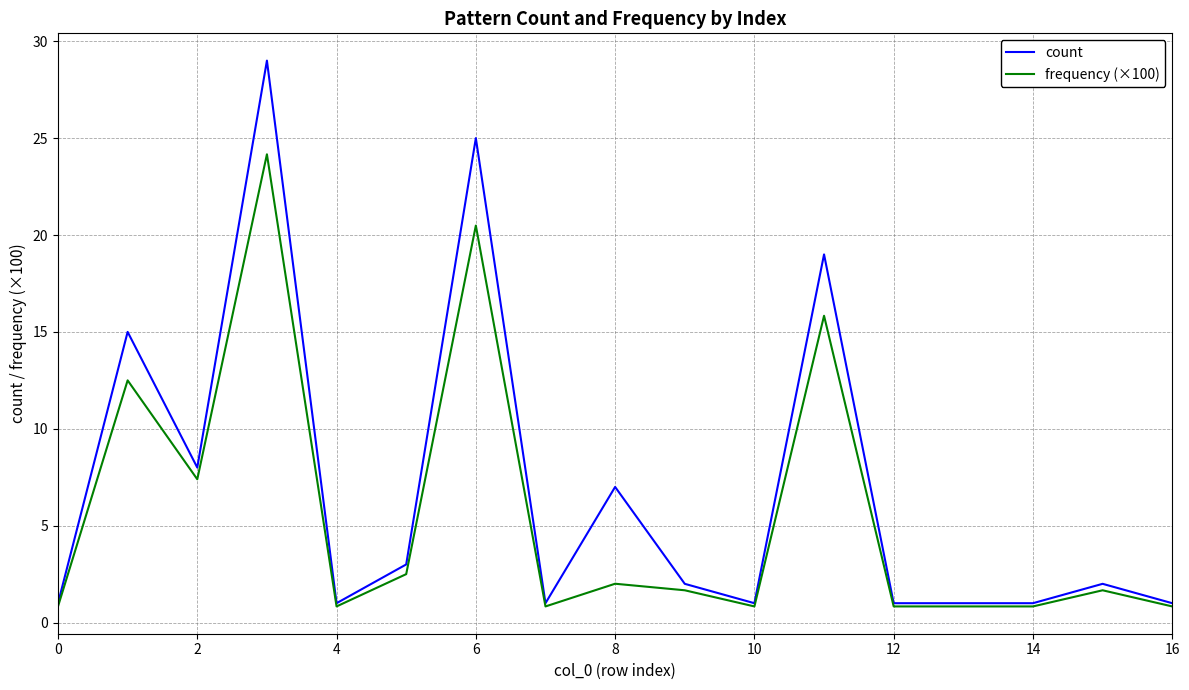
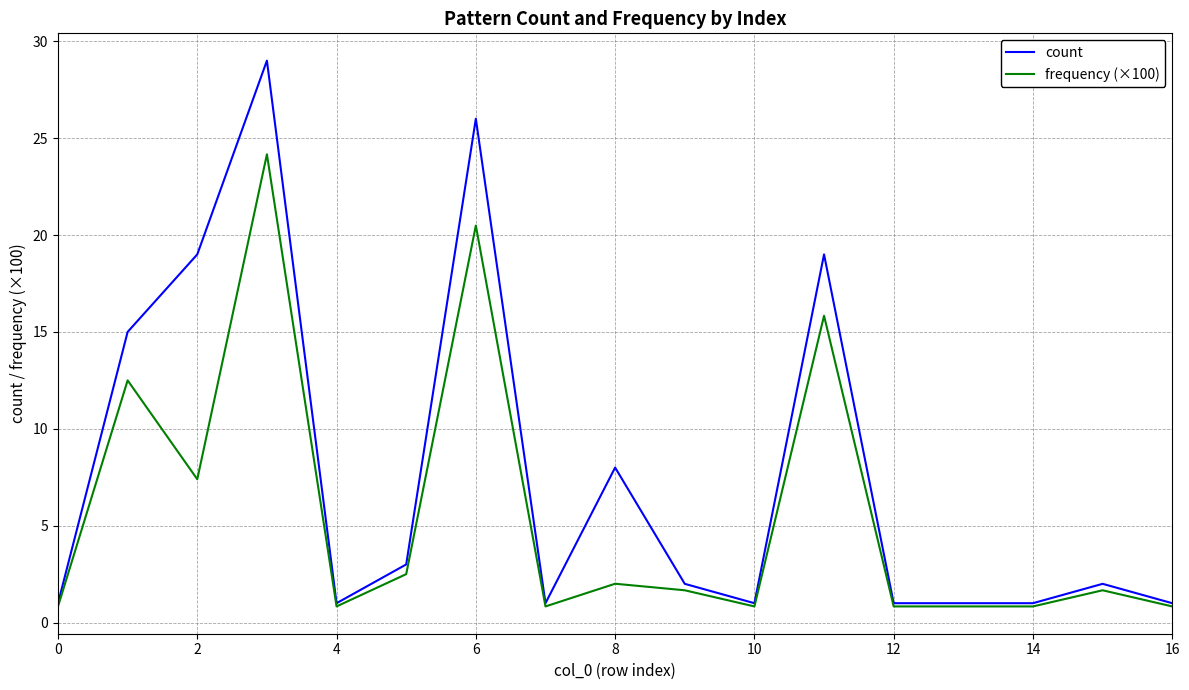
  {
    "count": {
      "0": 1,
-     "2": 8,
+     "2": 19,
      "4": 1,
-     "6": 25,
-     "8": 7,
+     "6": 26,
+     "8": 8,
      "10": 1,
      "12": 1,
      "14": 1,
      "16": 1
    },
    "frequency (×100)": {
      "0": 0.8,
      "2": 7.4,
      "4": 0.8,
      "6": 20.5,
      "8": 2,
      "10": 0.8,
      "12": 0.8,
      "14": 0.8,
      "16": 0.8
    }
  }
